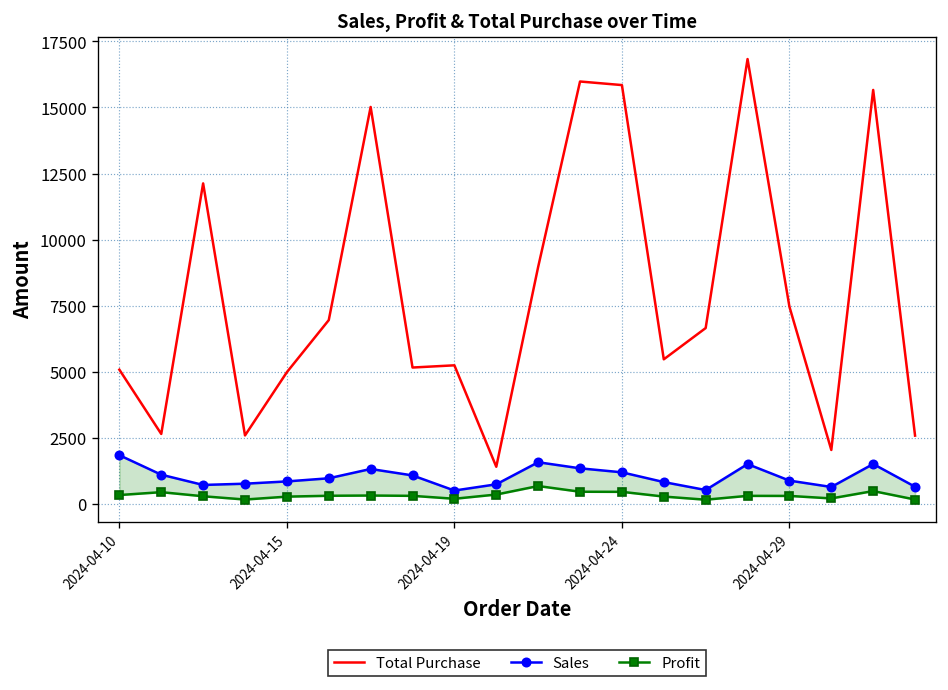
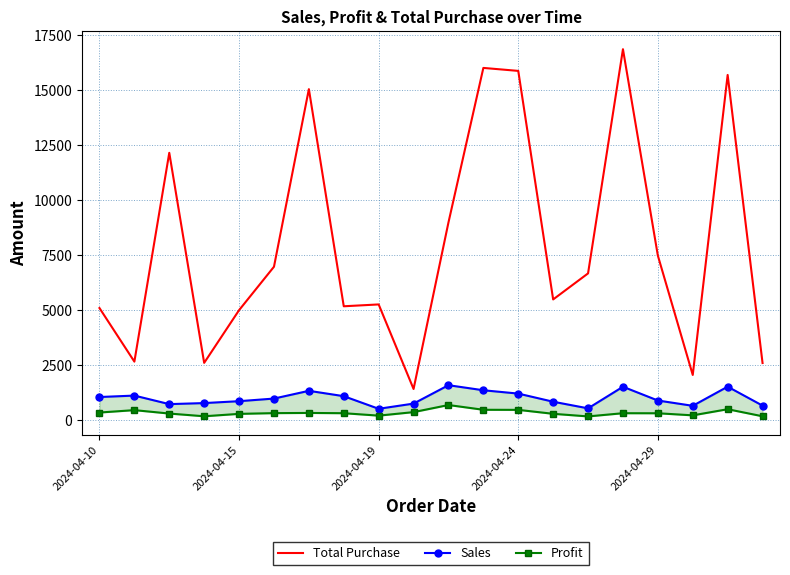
  {
    "Total Purchase": {
      "2024-04-10": 5100,
      "2024-04-15": 5000
    },
    "Sales": {
-     "2024-04-10": 1800,
+     "2024-04-10": 1000,
      "2024-04-15": 800
    },
    "Profit": {
      "2024-04-10": 300,
      "2024-04-15": 300
    }
  }
